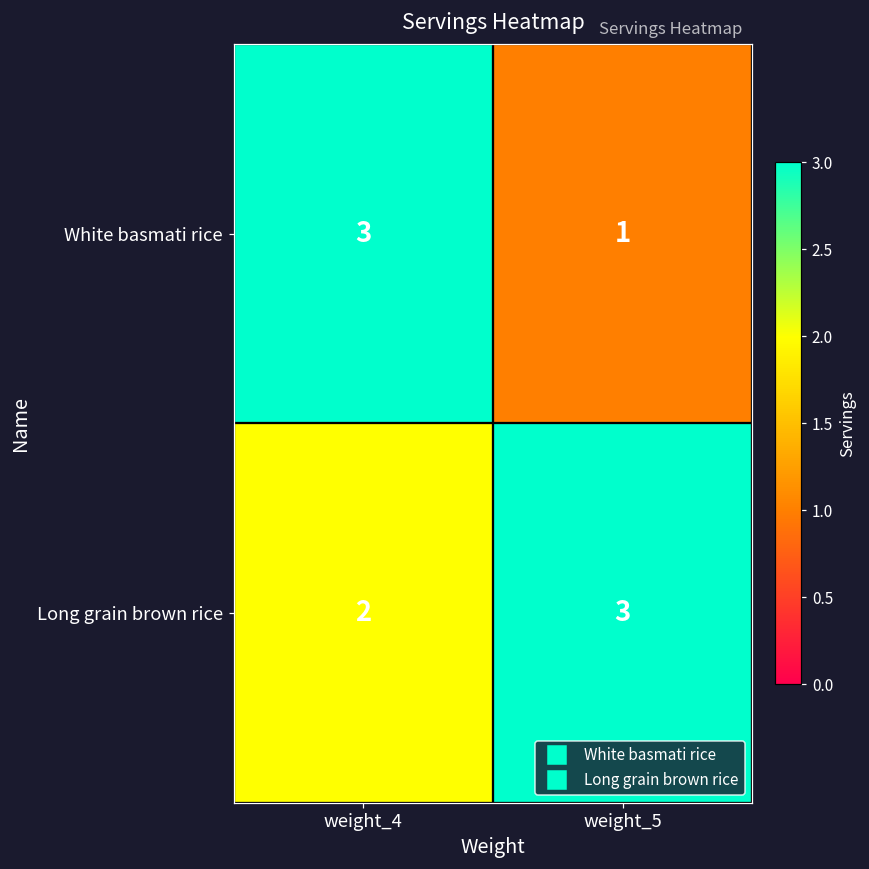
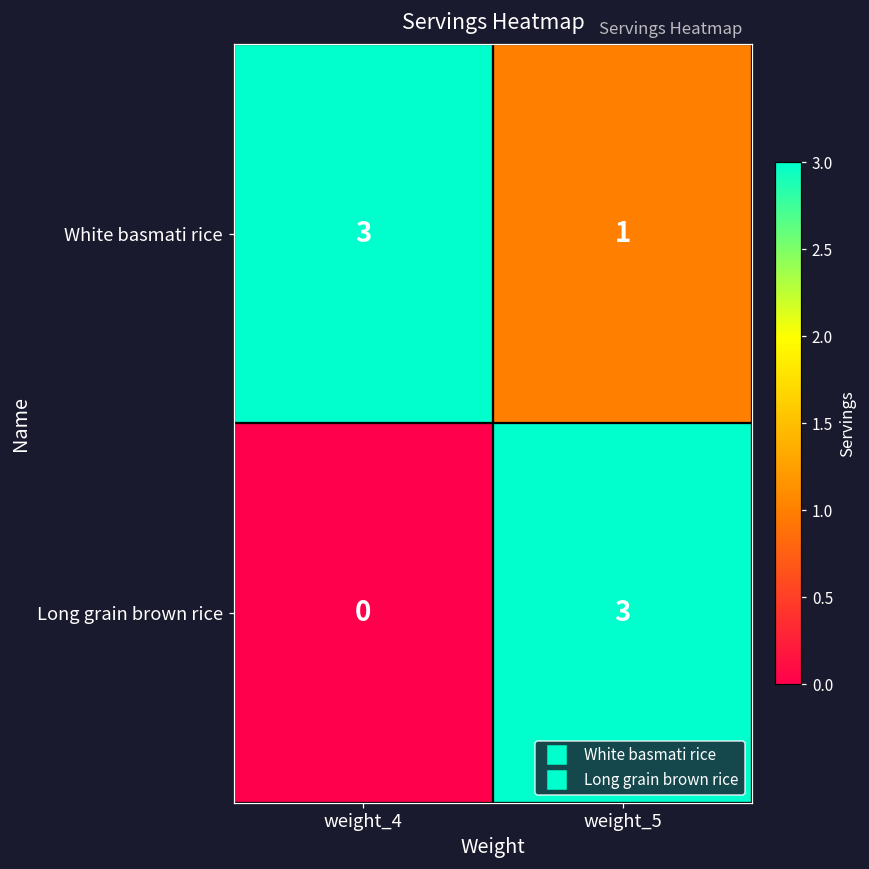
  {
    "White basmati rice": {
      "weight_4": 3,
      "weight_5": 1
    },
    "Long grain brown rice": {
-     "weight_4": 2,
+     "weight_4": 0,
      "weight_5": 3
    }
  }
